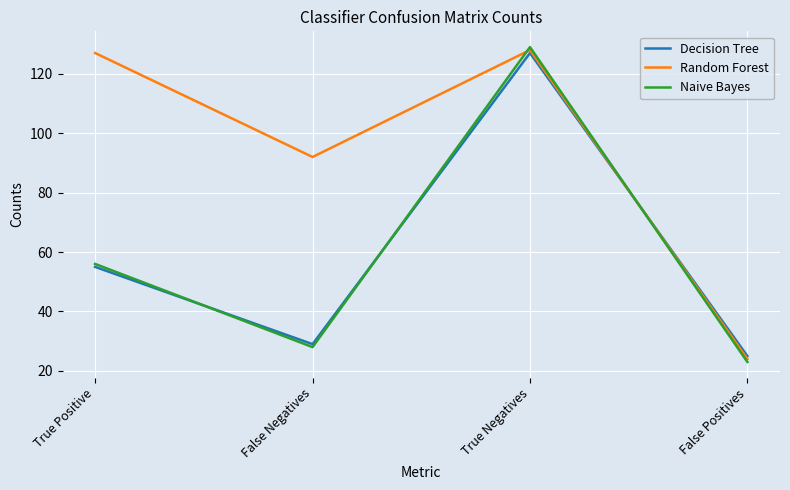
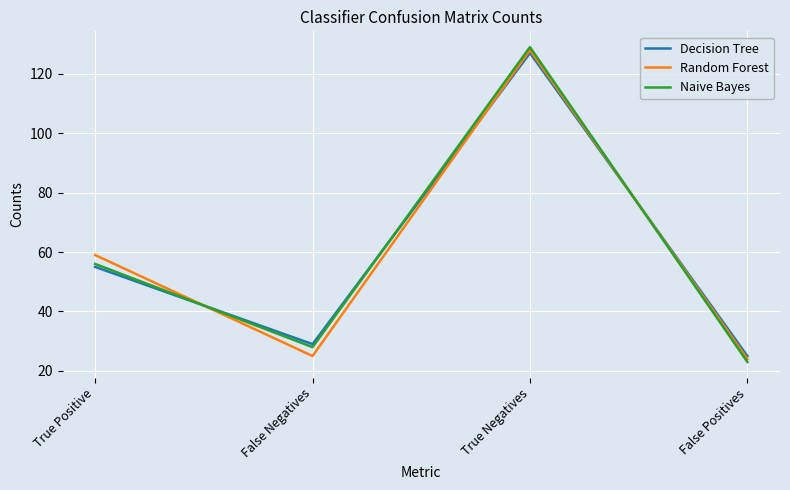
  {
    "Decision Tree": {
      "True Positive": 55,
      "False Negatives": 29,
      "True Negatives": 127,
      "False Positives": 25
    },
    "Random Forest": {
-     "True Positive": 127,
-     "False Negatives": 92,
+     "True Positive": 59,
+     "False Negatives": 25,
      "True Negatives": 128,
      "False Positives": 24
    },
    "Naive Bayes": {
      "True Positive": 56,
      "False Negatives": 28,
      "True Negatives": 129,
      "False Positives": 23
    }
  }
